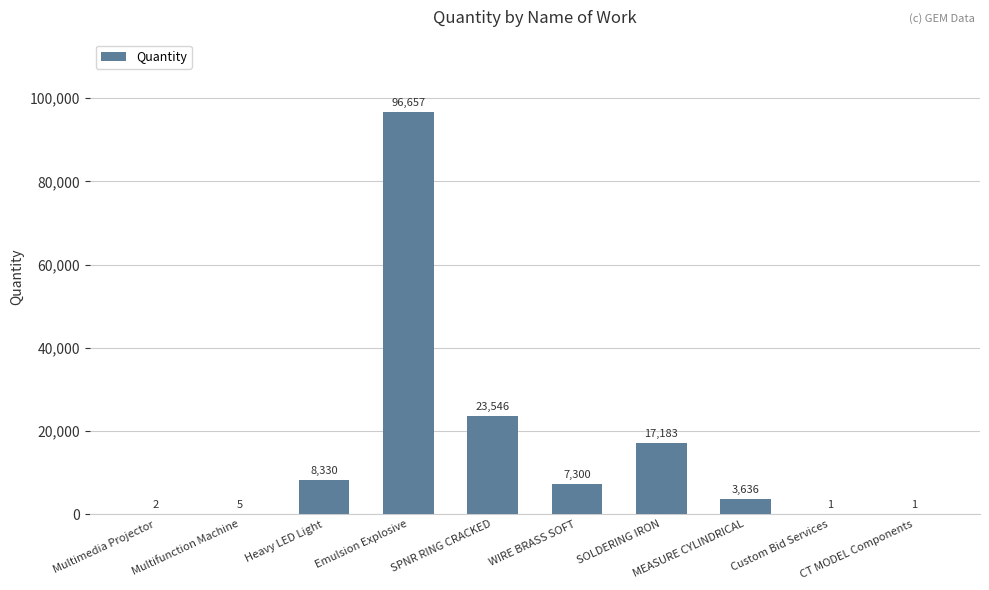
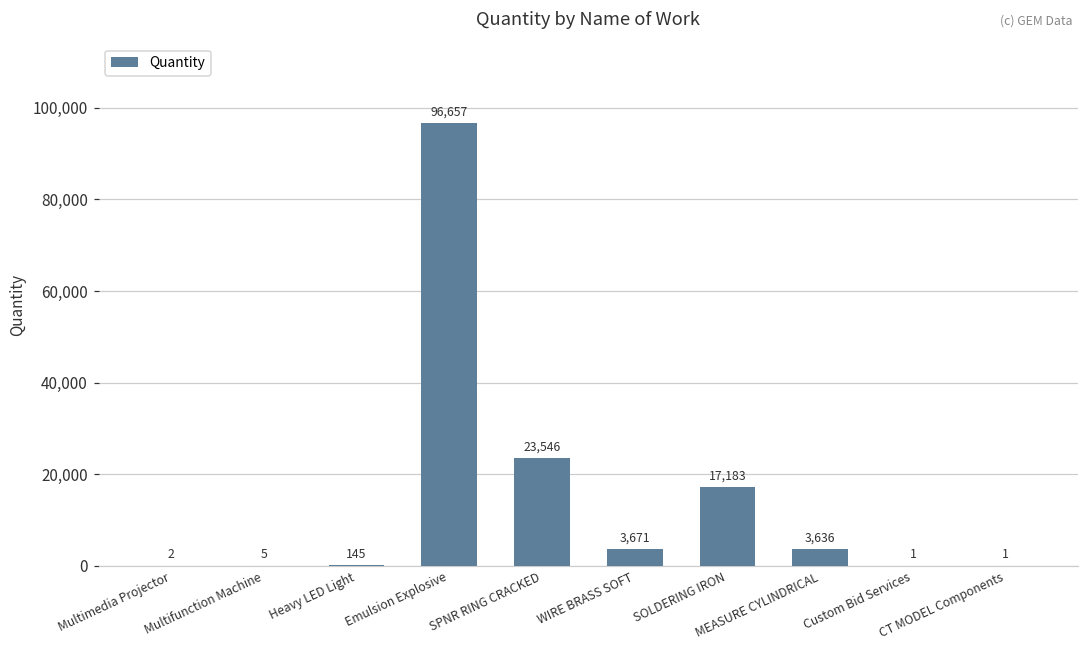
  {
    "Multimedia Projector": "2",
    "Multifunction Machine": "5",
-   "Heavy LED Light": "8,330",
+   "Heavy LED Light": "145",
    "Emulsion Explosive": "96,657",
    "SPNR RING CRACKED": "23,546",
-   "WIRE BRASS SOFT": "7,300",
+   "WIRE BRASS SOFT": "3,671",
    "SOLDERING IRON": "17,183",
    "MEASURE CYLINDRICAL": "3,636",
    "Custom Bid Services": "1",
    "CT MODEL Components": "1"
  }
